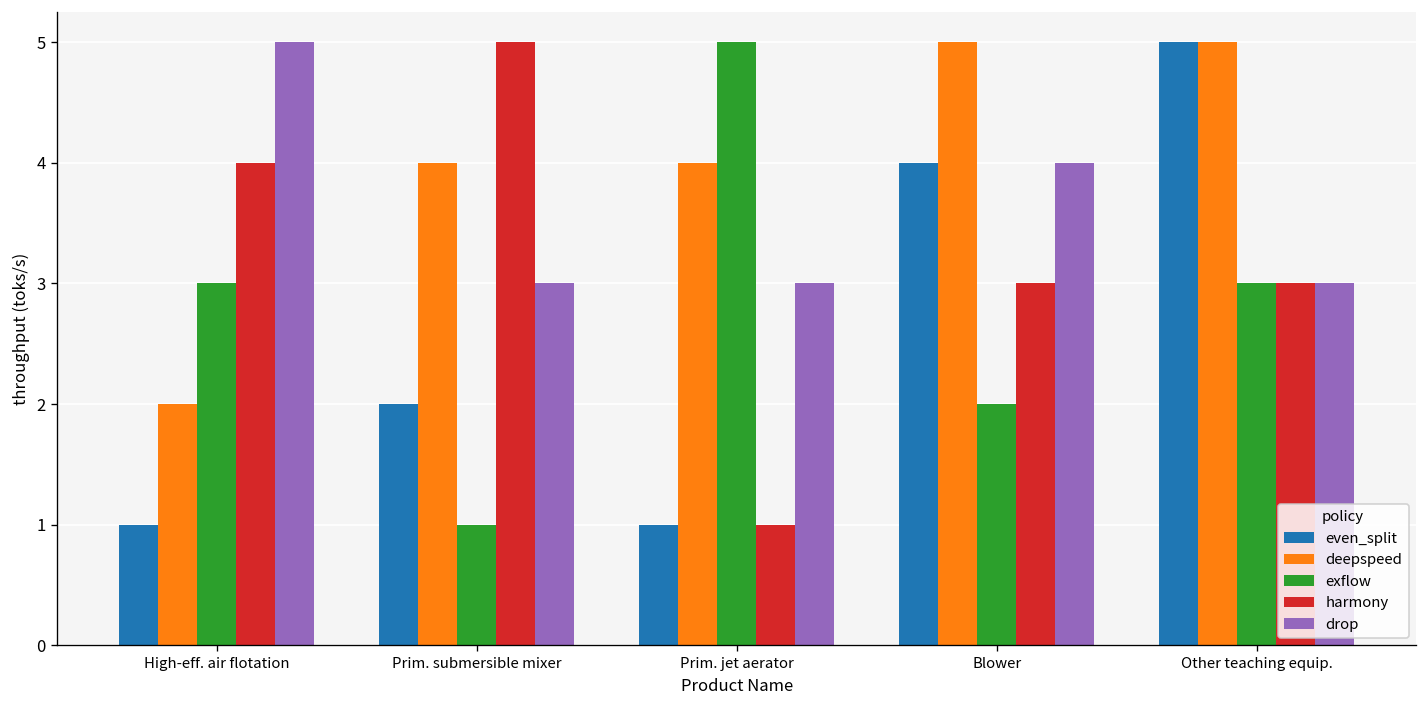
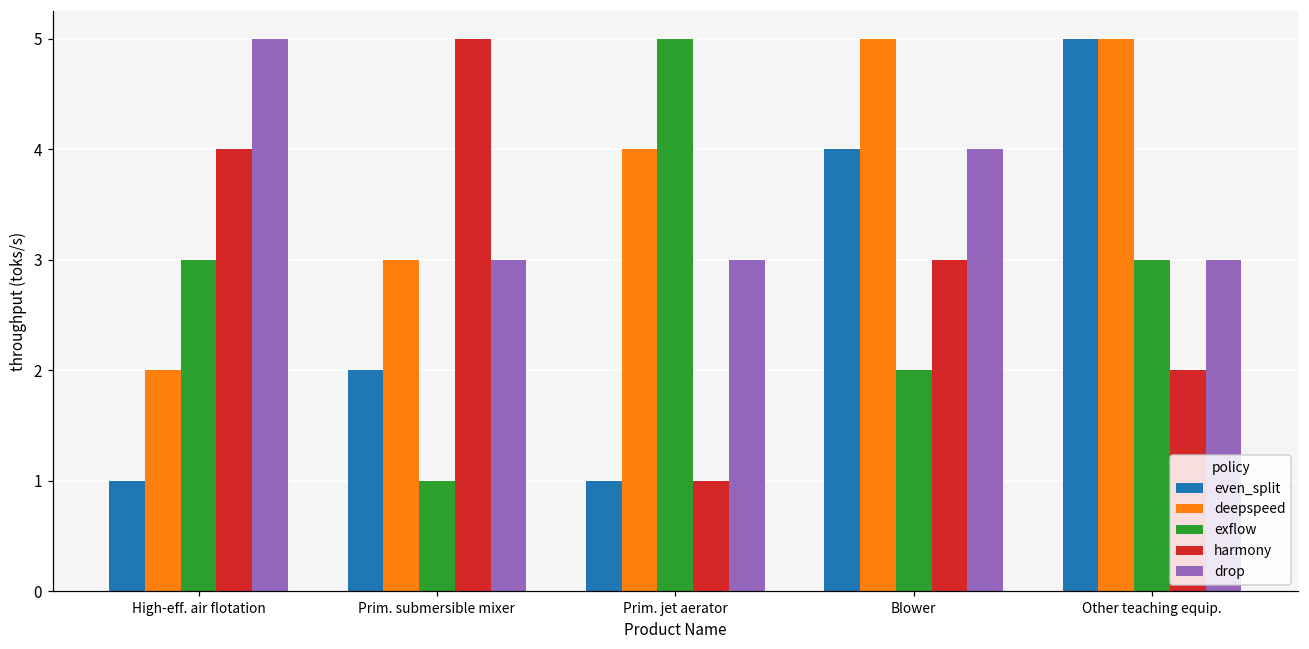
  {
    "even_split": {
      "High-eff. air flotation": 1,
      "Prim. submersible mixer": 2,
      "Prim. jet aerator": 1,
      "Blower": 4,
      "Other teaching equip.": 5
    },
    "deepspeed": {
      "High-eff. air flotation": 2,
-     "Prim. submersible mixer": 4,
+     "Prim. submersible mixer": 3,
      "Prim. jet aerator": 4,
      "Blower": 5,
      "Other teaching equip.": 5
    },
    "exflow": {
      "High-eff. air flotation": 3,
      "Prim. submersible mixer": 1,
      "Prim. jet aerator": 5,
      "Blower": 2,
      "Other teaching equip.": 3
    },
    "harmony": {
      "High-eff. air flotation": 4,
      "Prim. submersible mixer": 5,
      "Prim. jet aerator": 1,
      "Blower": 3,
-     "Other teaching equip.": 3
+     "Other teaching equip.": 2
    },
    "drop": {
      "High-eff. air flotation": 5,
      "Prim. submersible mixer": 3,
      "Prim. jet aerator": 3,
      "Blower": 4,
      "Other teaching equip.": 3
    }
  }
